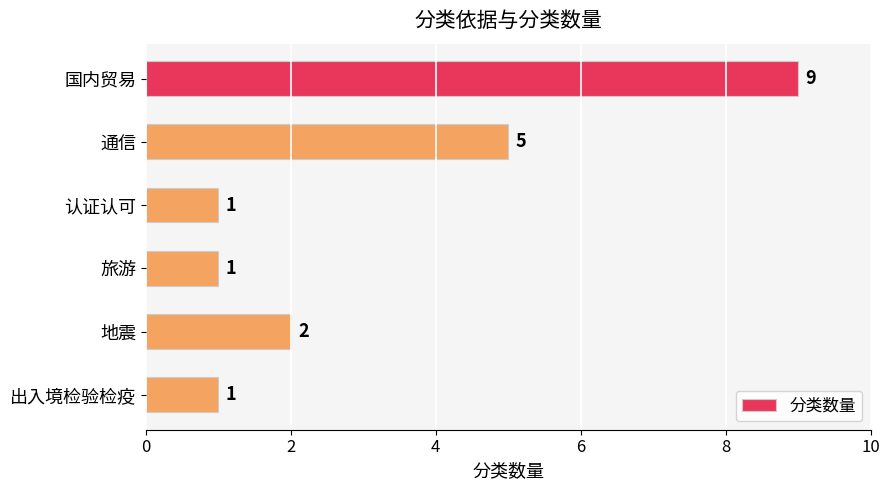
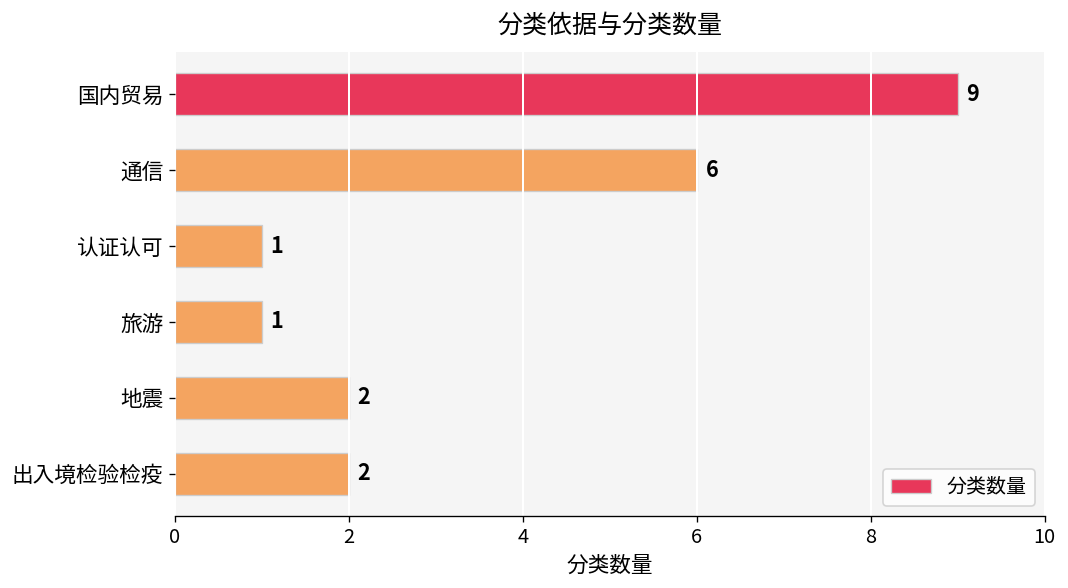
  {
    "国内贸易": 9,
-   "通信": 5,
+   "通信": 6,
    "认证认可": 1,
    "旅游": 1,
    "地震": 2,
-   "出入境检验检疫": 1
+   "出入境检验检疫": 2
  }
